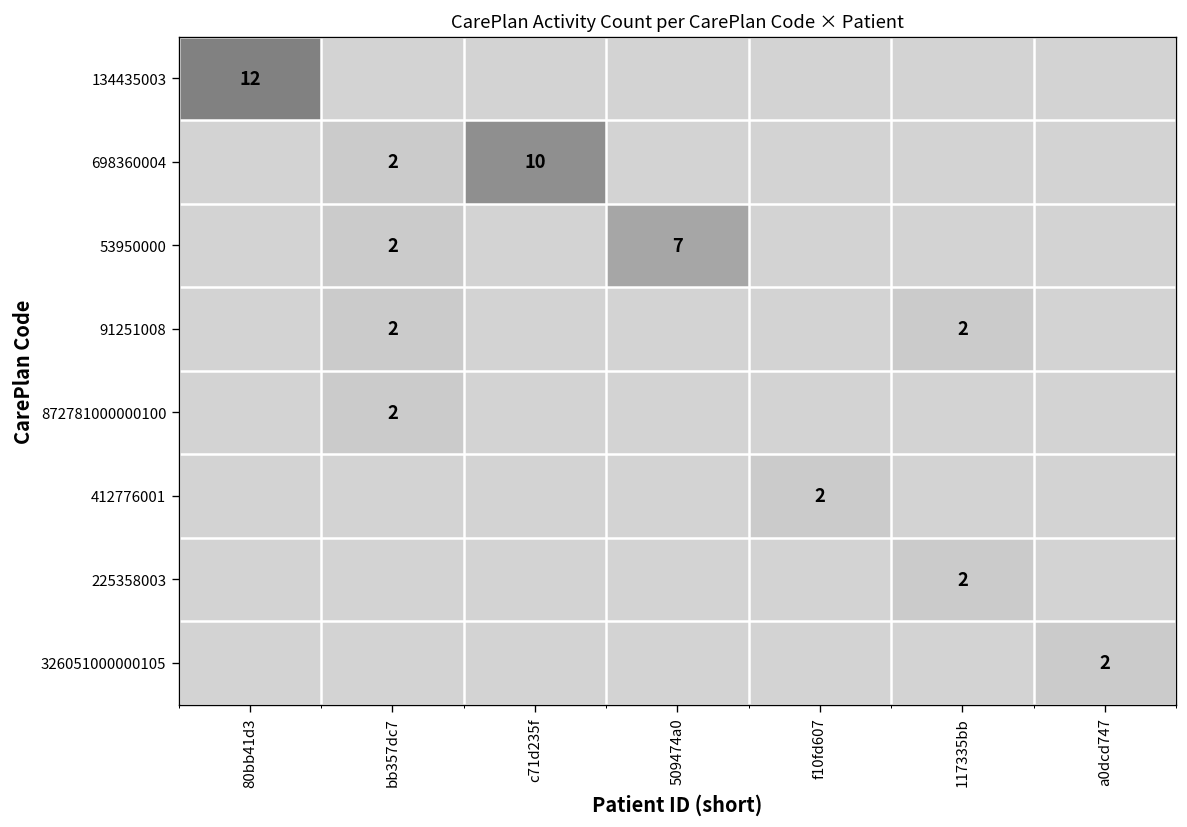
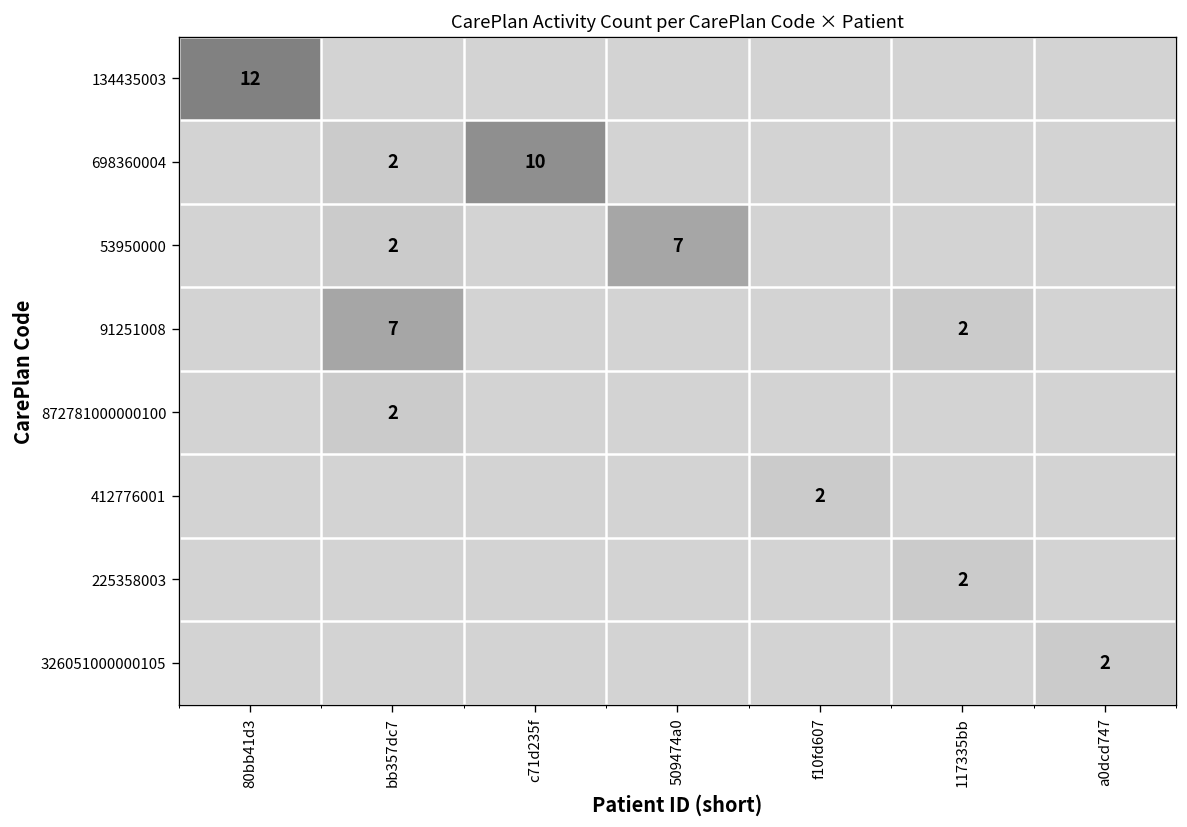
  {
    "134435003": {
      "80bb41d3": 12
    },
    "698360004": {
      "bb357dc7": 2,
      "c71d235f": 10
    },
    "53950000": {
      "bb357dc7": 2,
      "509474a0": 7
    },
    "91251008": {
-     "bb357dc7": 2,
+     "bb357dc7": 7,
      "117335bb": 2
    },
    "872781000000100": {
      "bb357dc7": 2
    },
    "412776001": {
      "f10fd607": 2
    },
    "225358003": {
      "117335bb": 2
    },
    "326051000000105": {
      "a0dcd747": 2
    }
  }
